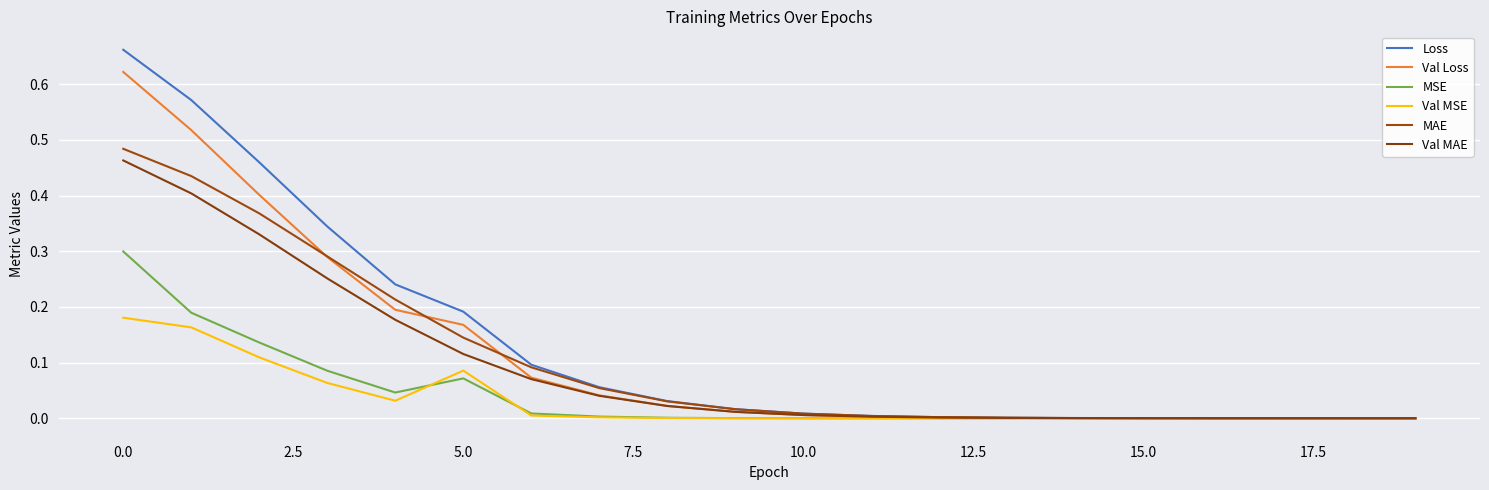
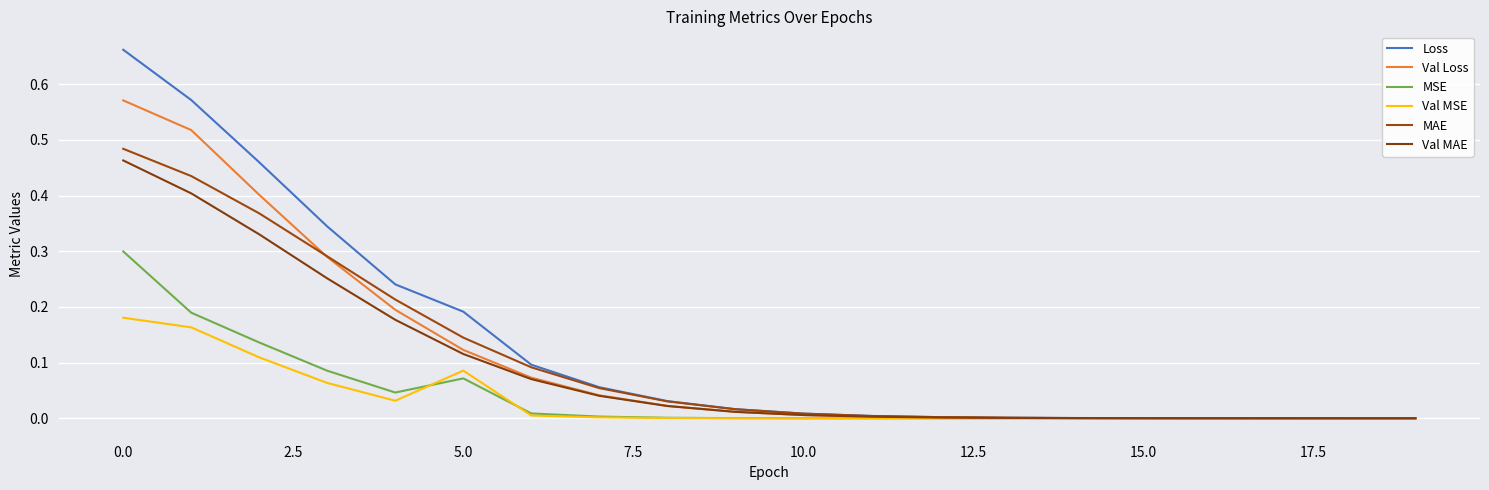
  {
    "Loss": {
      "0.0": 0.66,
      "5.0": 0.19
    },
    "Val Loss": {
-     "0.0": 0.62,
-     "5.0": 0.17
+     "0.0": 0.57,
+     "5.0": 0.12
    },
    "MSE": {
      "0.0": 0.30,
      "5.0": 0.07
    },
    "Val MSE": {
      "0.0": 0.18,
      "5.0": 0.09
    }
  }
